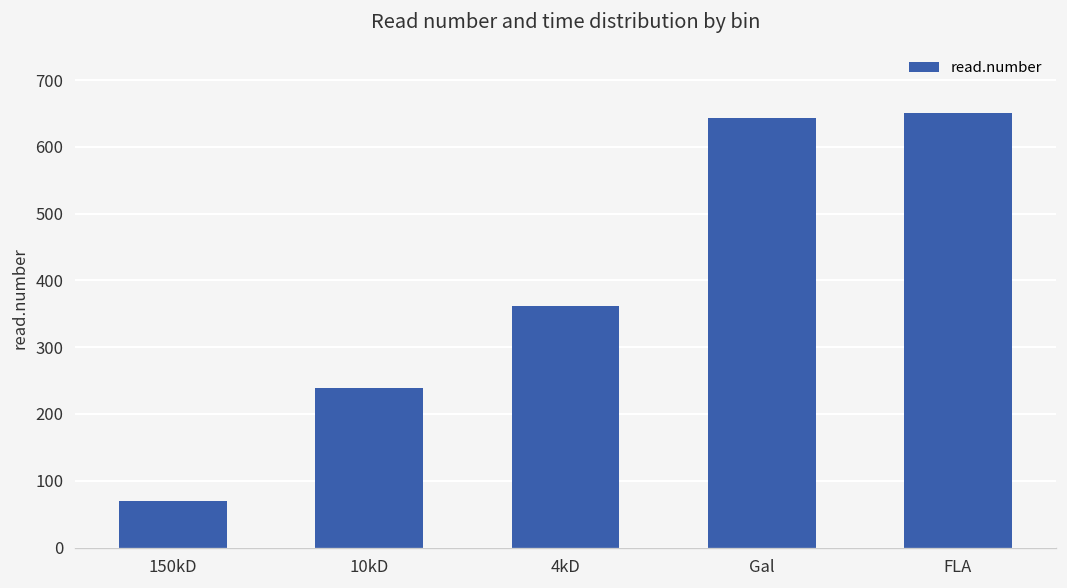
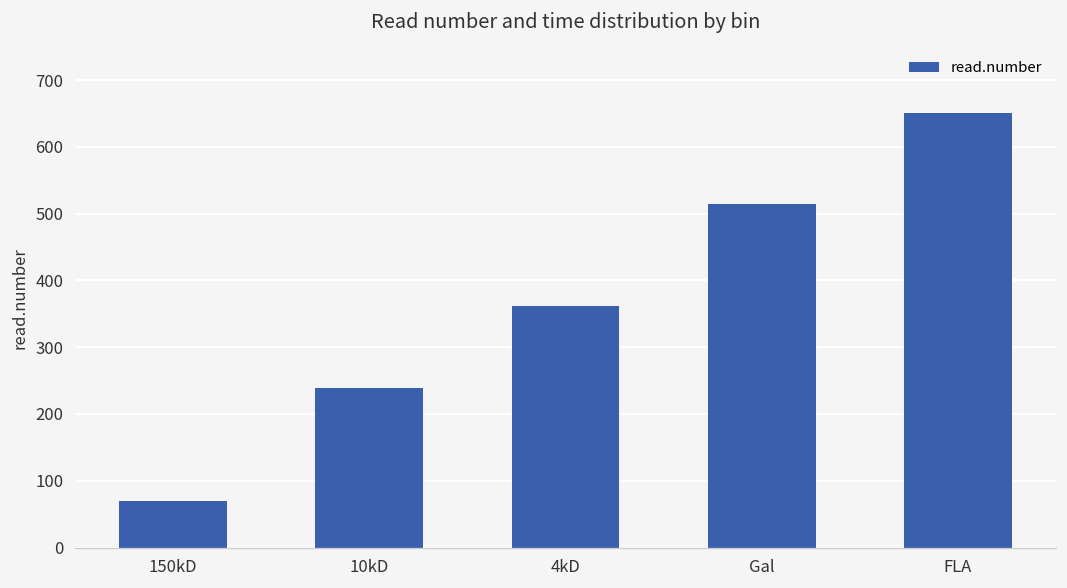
  {
    "150kD": 70,
    "10kD": 240,
    "4kD": 360,
-   "Gal": 640,
+   "Gal": 520,
    "FLA": 650
  }
